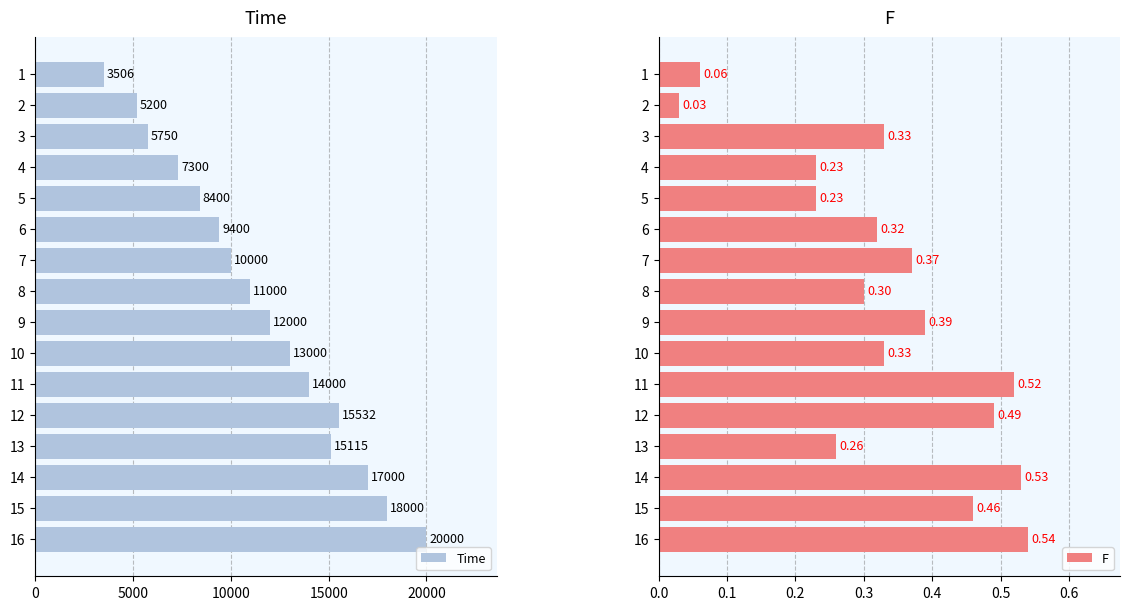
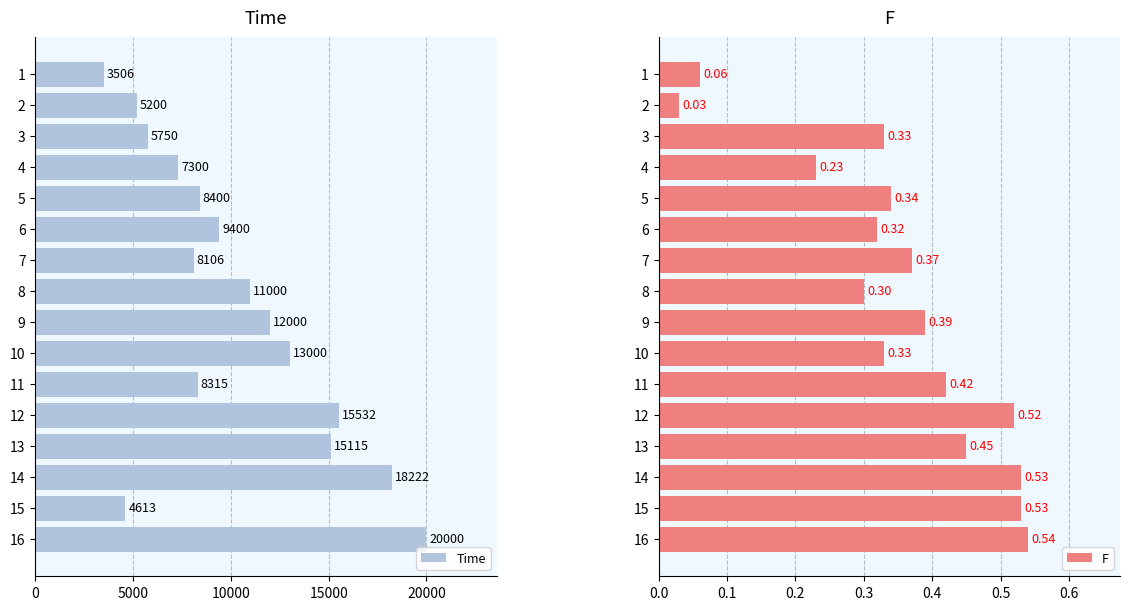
  {
    "Time": {
      "1": 3506,
      "2": 5200,
      "3": 5750,
      "4": 7300,
      "5": 8400,
      "6": 9400,
-     "7": 10000,
+     "7": 8106,
      "8": 11000,
      "9": 12000,
      "10": 13000,
-     "11": 14000,
+     "11": 8315,
      "12": 15532,
      "13": 15115,
-     "14": 17000,
-     "15": 18000,
+     "14": 18222,
+     "15": 4613,
      "16": 20000
    },
    "F": {
      "1": 0.06,
      "2": 0.03,
      "3": 0.33,
      "4": 0.23,
-     "5": 0.23,
+     "5": 0.34,
      "6": 0.32,
      "7": 0.37,
      "8": 0.30,
      "9": 0.39,
      "10": 0.33,
-     "11": 0.52,
-     "12": 0.49,
-     "13": 0.26,
+     "11": 0.42,
+     "12": 0.52,
+     "13": 0.45,
      "14": 0.53,
-     "15": 0.46,
+     "15": 0.53,
      "16": 0.54
    }
  }
